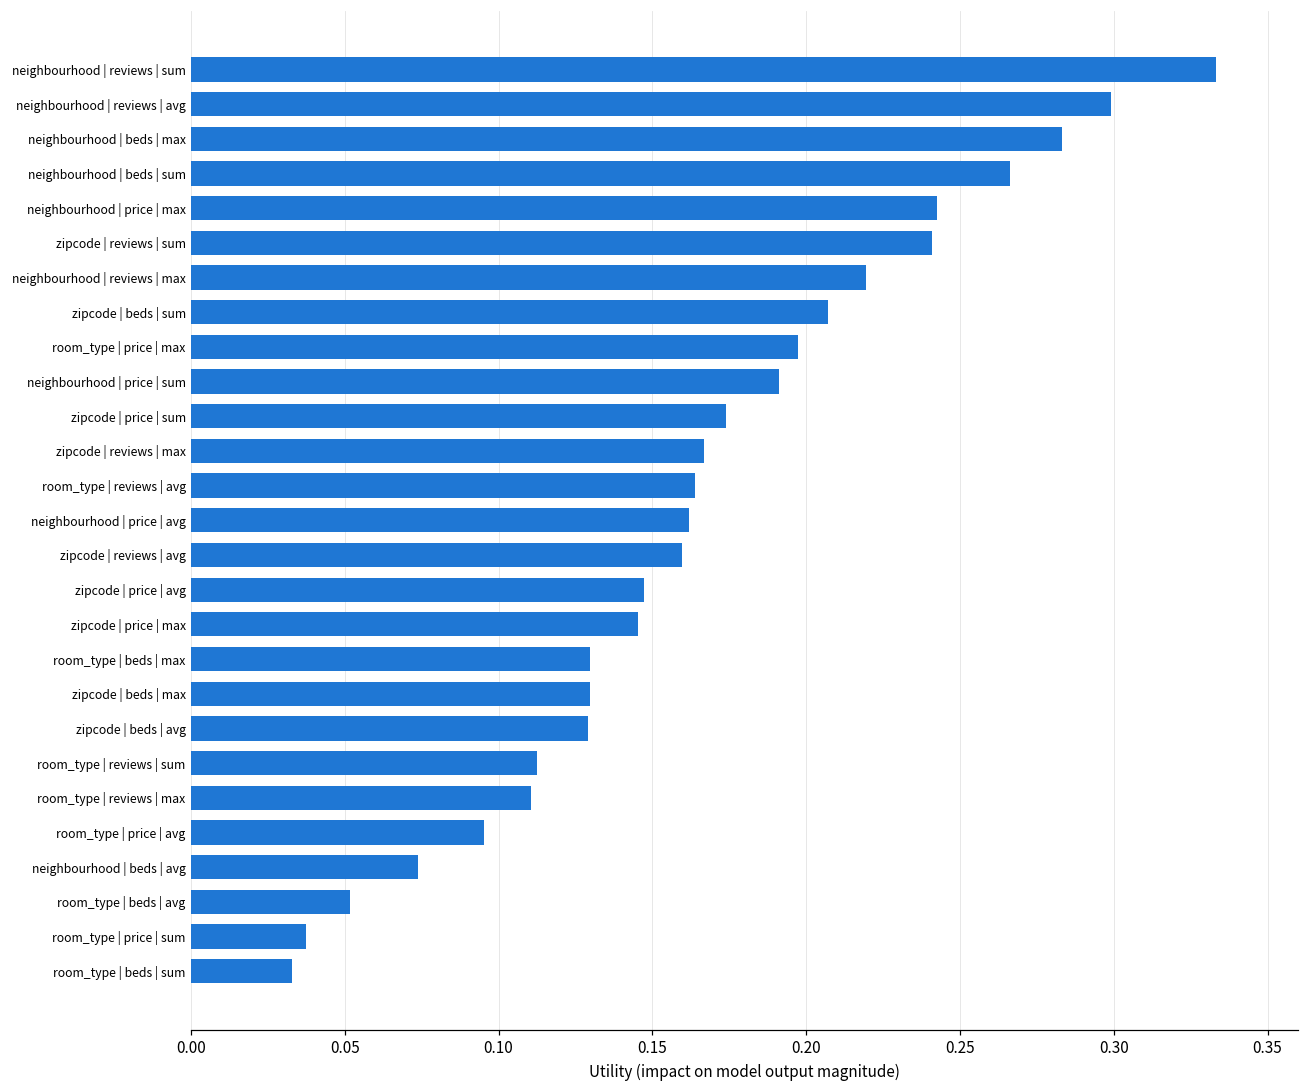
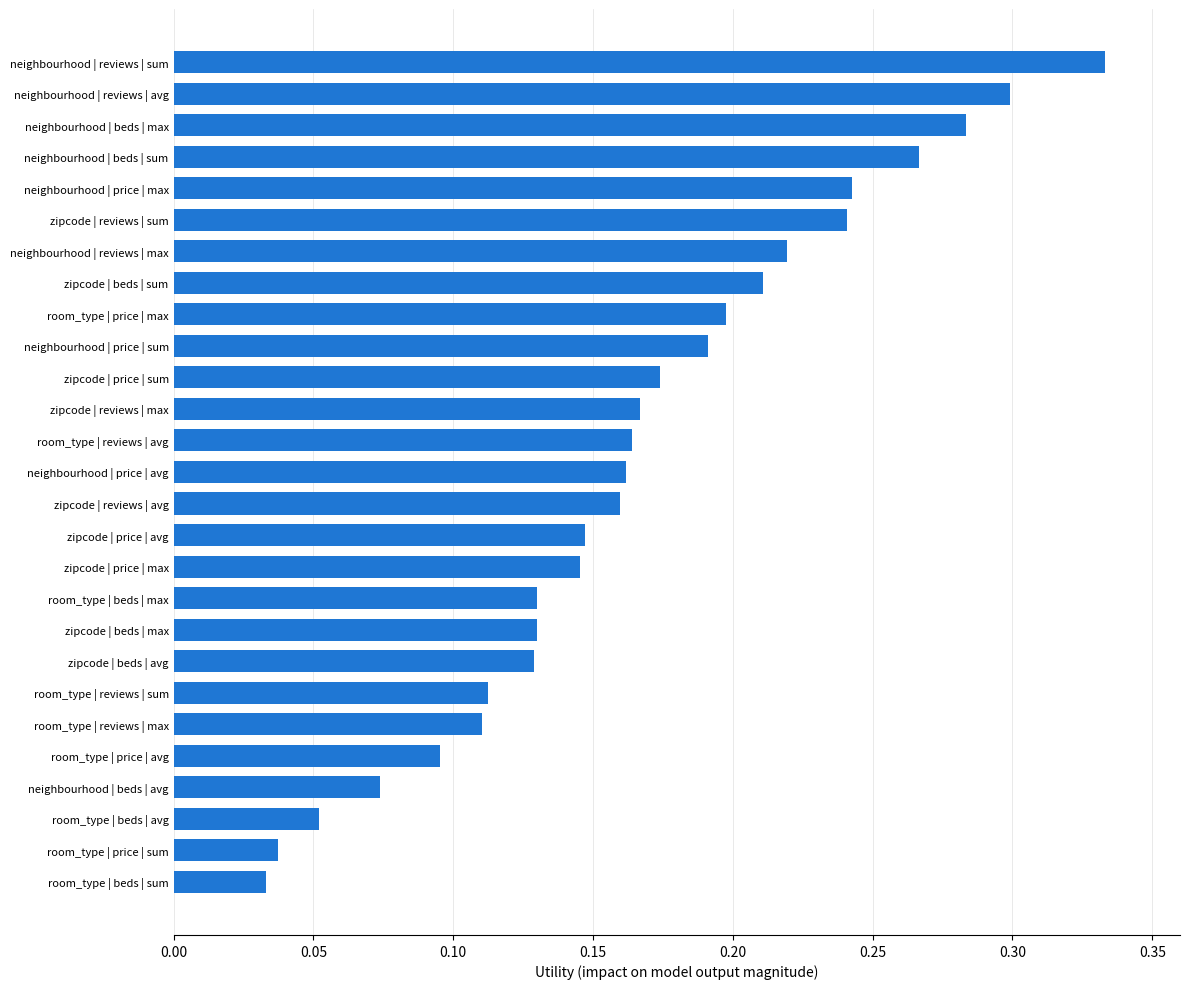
  {
    "neighbourhood | reviews | sum": 0.333,
    "neighbourhood | reviews | avg": 0.299,
    "neighbourhood | beds | max": 0.283,
    "neighbourhood | beds | sum": 0.266,
    "neighbourhood | price | max": 0.243,
    "zipcode | reviews | sum": 0.241,
    "neighbourhood | reviews | max": 0.219,
-   "zipcode | beds | sum": 0.207,
+   "zipcode | beds | sum": 0.211,
    "room_type | price | max": 0.197,
    "neighbourhood | price | sum": 0.191,
    "zipcode | price | sum": 0.174,
    "zipcode | reviews | max": 0.167,
    "room_type | reviews | avg": 0.164,
    "neighbourhood | price | avg": 0.162,
    "zipcode | reviews | avg": 0.160,
    "zipcode | price | avg": 0.147,
    "zipcode | price | max": 0.145,
    "room_type | beds | max": 0.130,
    "zipcode | beds | max": 0.130,
    "zipcode | beds | avg": 0.129,
    "room_type | reviews | sum": 0.112,
    "room_type | reviews | max": 0.110,
    "room_type | price | avg": 0.095,
    "neighbourhood | beds | avg": 0.074,
    "room_type | beds | avg": 0.052,
    "room_type | price | sum": 0.037,
    "room_type | beds | sum": 0.033
  }
